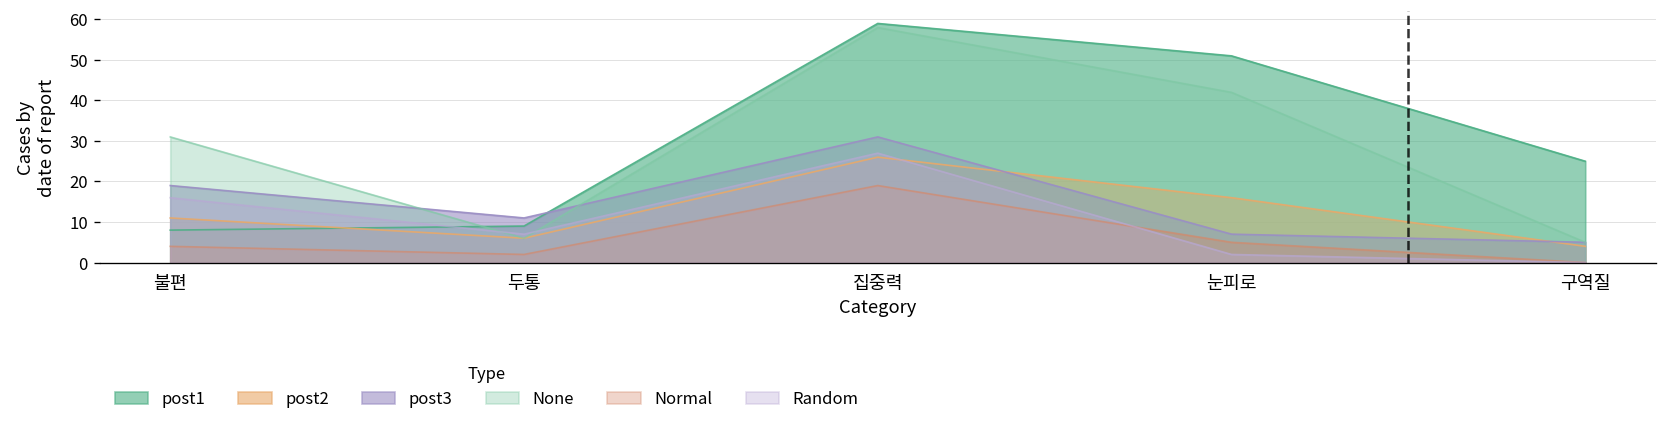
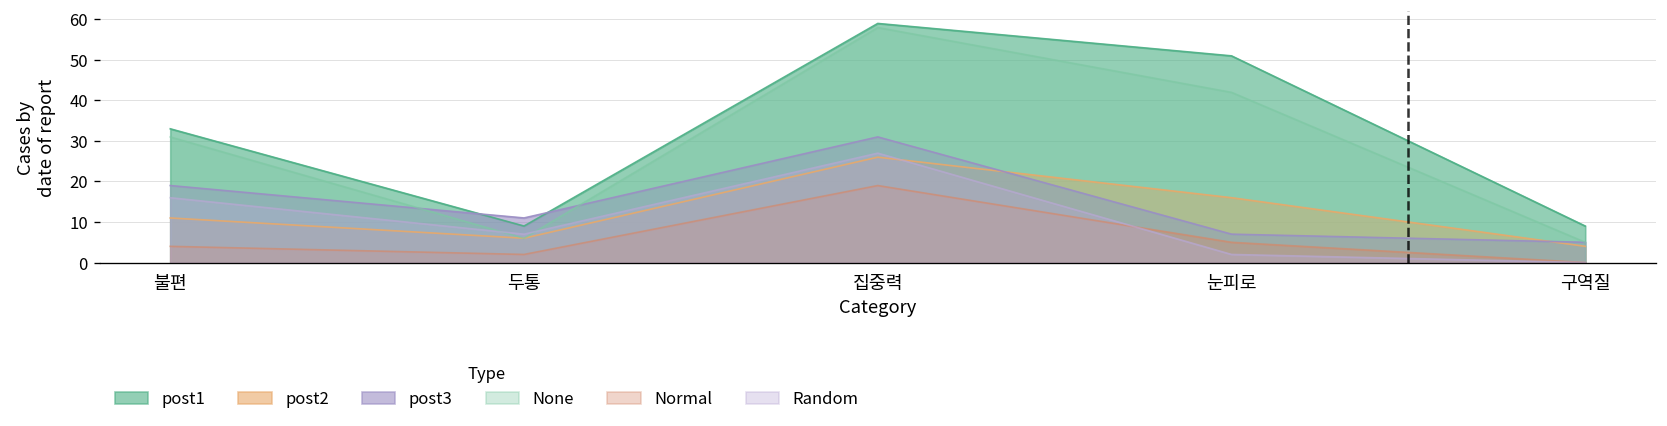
  {
    "post1": {
-     "불편": 8,
+     "불편": 33,
      "두통": 9,
      "집중력": 59,
      "눈피로": 51,
-     "구역질": 25
+     "구역질": 9
    }
  }
